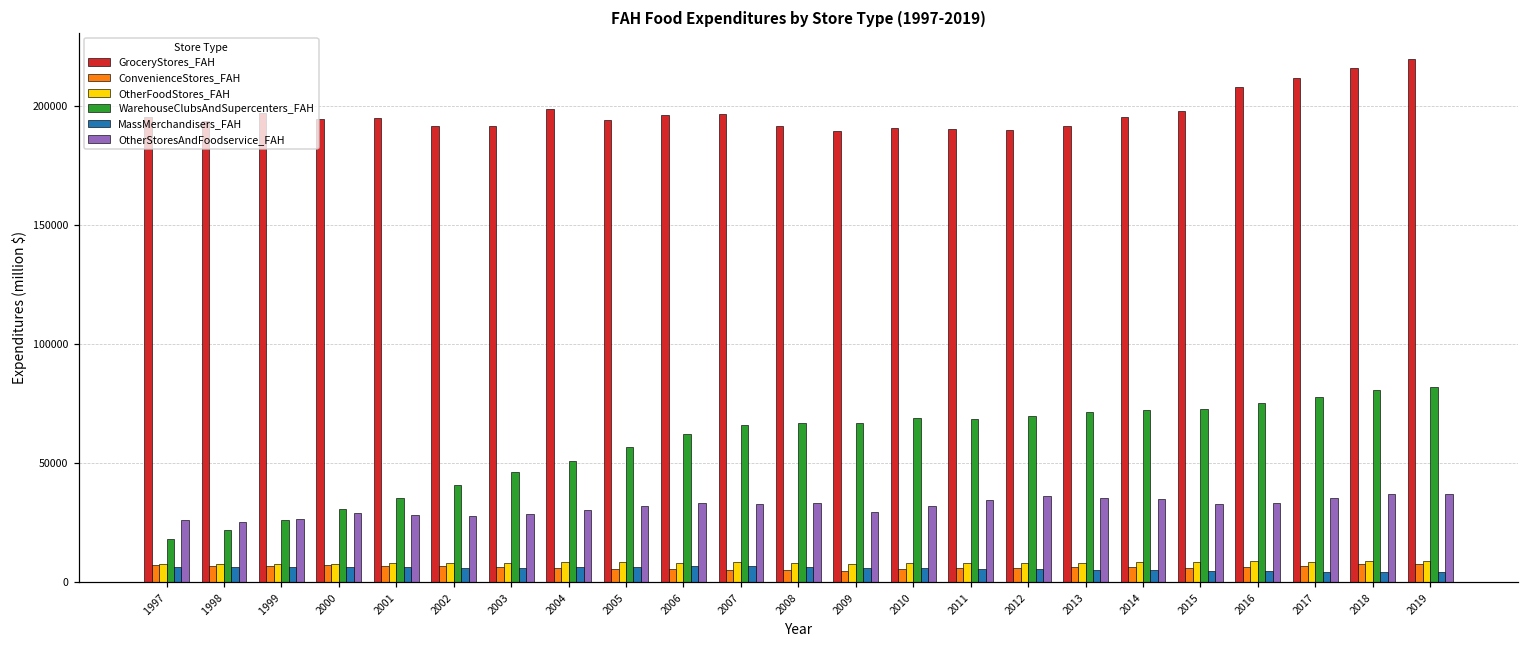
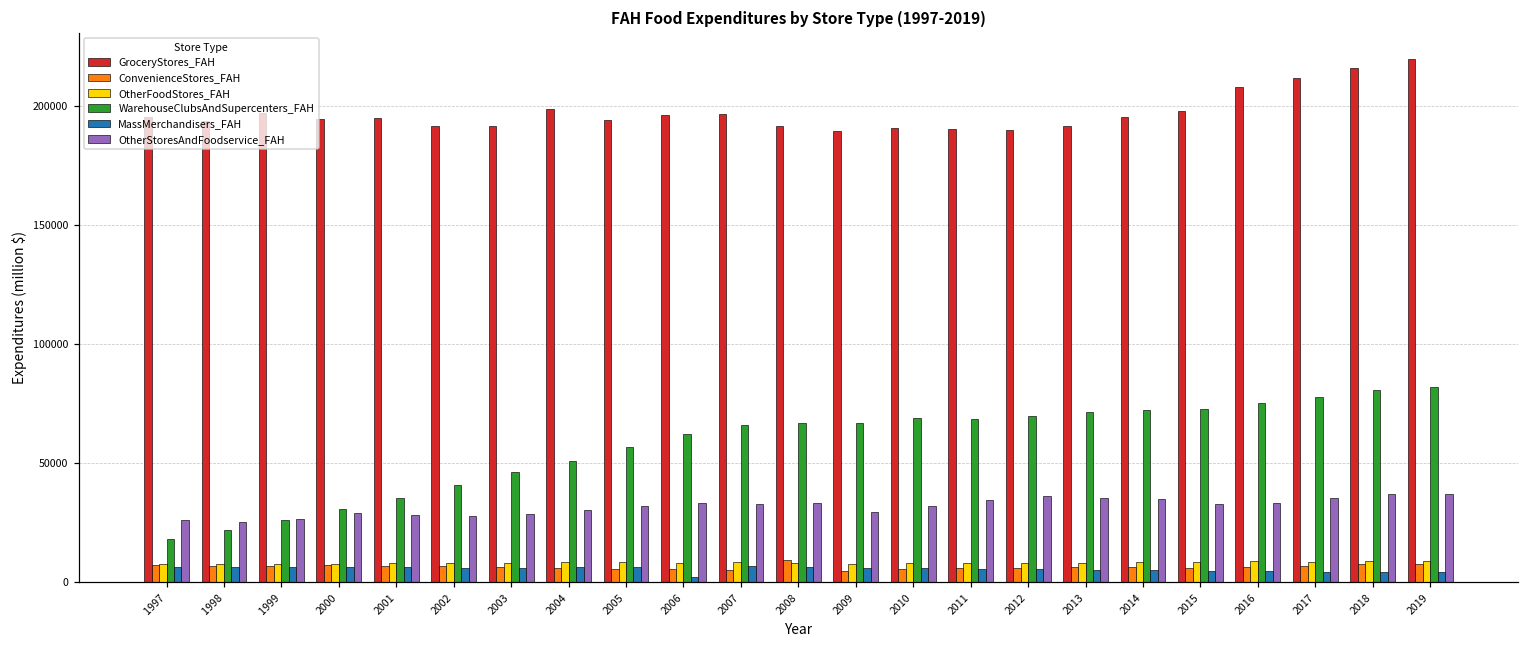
  {
    "GroceryStores_FAH": {
      "2000": 195000,
      "2001": 195000,
      "2002": 192000,
      "2003": 192000,
      "2004": 199000,
      "2005": 194000,
      "2006": 196000,
      "2007": 197000,
      "2008": 192000,
      "2009": 190000,
      "2010": 191000,
      "2011": 190000,
      "2012": 190000,
      "2013": 192000,
      "2014": 196000,
      "2015": 198000,
      "2016": 208000,
      "2017": 212000,
      "2018": 216000,
      "2019": 220000
    },
    "ConvenienceStores_FAH": {
      "1997": 7000,
      "1998": 7000,
      "1999": 7000,
      "2000": 7000,
      "2001": 7000,
      "2002": 7000,
      "2003": 6000,
      "2004": 6000,
      "2005": 6000,
      "2006": 5000,
      "2007": 5000,
-     "2008": 5000,
+     "2008": 9000,
      "2009": 5000,
      "2010": 5000,
      "2011": 6000,
      "2012": 6000,
      "2013": 6000,
      "2014": 6000,
      "2015": 6000,
      "2016": 6000,
      "2017": 7000,
      "2018": 7000,
      "2019": 8000
    },
    "OtherFoodStores_FAH": {
      "1997": 8000,
      "1998": 8000,
      "1999": 7000,
      "2000": 8000,
      "2001": 8000,
      "2002": 8000,
      "2003": 8000,
      "2004": 8000,
      "2005": 8000,
      "2006": 8000,
      "2007": 8000,
      "2008": 8000,
      "2009": 8000,
      "2010": 8000,
      "2011": 8000,
      "2012": 8000,
      "2013": 8000,
      "2014": 8000,
      "2015": 8000,
      "2016": 9000,
      "2017": 9000,
      "2018": 9000,
      "2019": 9000
    },
    "WarehouseClubsAndSupercenters_FAH": {
      "1997": 18000,
      "1998": 22000,
      "1999": 26000,
      "2000": 31000,
      "2001": 35000,
      "2002": 41000,
      "2003": 46000,
      "2004": 51000,
      "2005": 57000,
      "2006": 62000,
      "2007": 66000,
      "2008": 67000,
      "2009": 67000,
      "2010": 69000,
      "2011": 69000,
      "2012": 70000,
      "2013": 72000,
      "2014": 72000,
      "2015": 73000,
      "2016": 75000,
      "2017": 78000,
      "2018": 81000,
      "2019": 82000
    },
    "MassMerchandisers_FAH": {
      "1997": 6000,
      "1998": 6000,
      "1999": 6000,
      "2000": 6000,
      "2001": 6000,
      "2002": 6000,
      "2003": 6000,
      "2004": 6000,
      "2005": 6000,
-     "2006": 7000,
+     "2006": 2000,
      "2007": 7000,
      "2008": 6000,
      "2009": 6000,
      "2010": 6000,
      "2011": 6000,
      "2012": 5000,
      "2013": 5000,
      "2014": 5000,
      "2015": 5000,
      "2016": 5000,
      "2017": 4000,
      "2018": 4000,
      "2019": 4000
    },
    "OtherStoresAndFoodservice_FAH": {
      "1997": 26000,
      "1998": 25000,
      "1999": 27000,
      "2000": 29000,
      "2001": 28000,
      "2002": 28000,
      "2003": 29000,
      "2004": 30000,
      "2005": 32000,
      "2006": 33000,
      "2007": 33000,
      "2008": 33000,
      "2009": 29000,
      "2010": 32000,
      "2011": 34000,
      "2012": 36000,
      "2013": 35000,
      "2014": 35000,
      "2015": 33000,
      "2016": 33000,
      "2017": 35000,
      "2018": 37000,
      "2019": 37000
    }
  }
